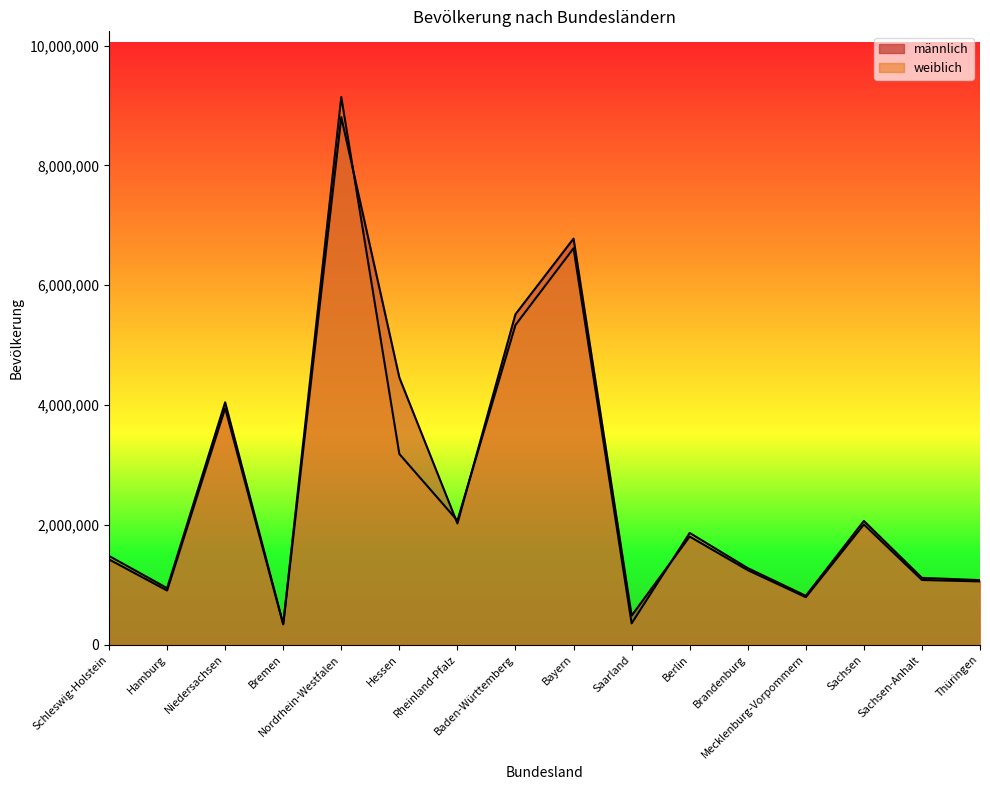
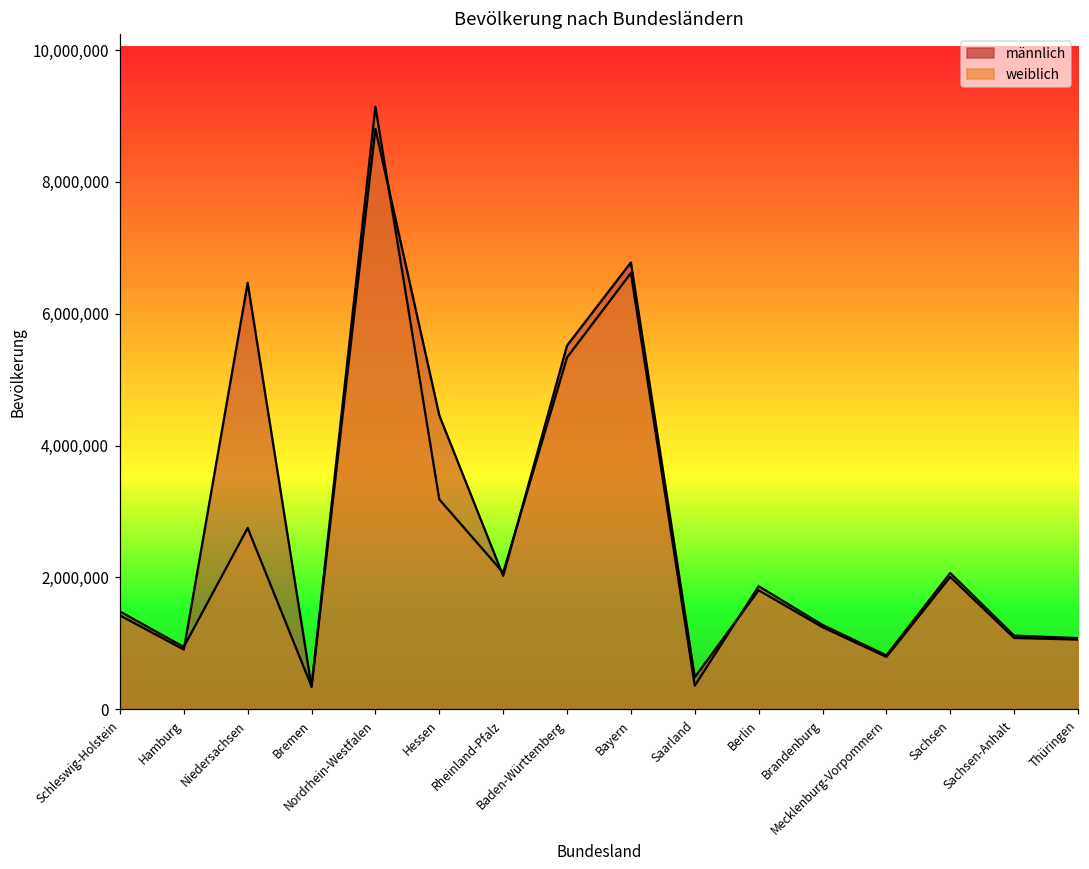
  {
    "männlich": {
      "Schleswig-Holstein": "1,400,000",
-     "Niedersachsen": "3,900,000",
+     "Niedersachsen": "6,500,000",
      "Nordrhein-Westfalen": "8,800,000",
      "Hessen": "4,500,000",
      "Rheinland-Pfalz": "2,000,000",
      "Baden-Württemberg": "5,500,000",
      "Bayern": "6,800,000",
      "Saarland": "500,000",
      "Berlin": "1,800,000",
      "Sachsen": "2,000,000"
    },
    "weiblich": {
      "Schleswig-Holstein": "1,500,000",
-     "Niedersachsen": "4,000,000",
+     "Niedersachsen": "2,700,000",
      "Nordrhein-Westfalen": "9,100,000",
      "Hessen": "3,200,000",
      "Rheinland-Pfalz": "2,100,000",
      "Baden-Württemberg": "5,300,000",
      "Bayern": "6,600,000",
      "Saarland": "400,000",
      "Berlin": "1,900,000",
      "Sachsen": "2,100,000"
    }
  }
